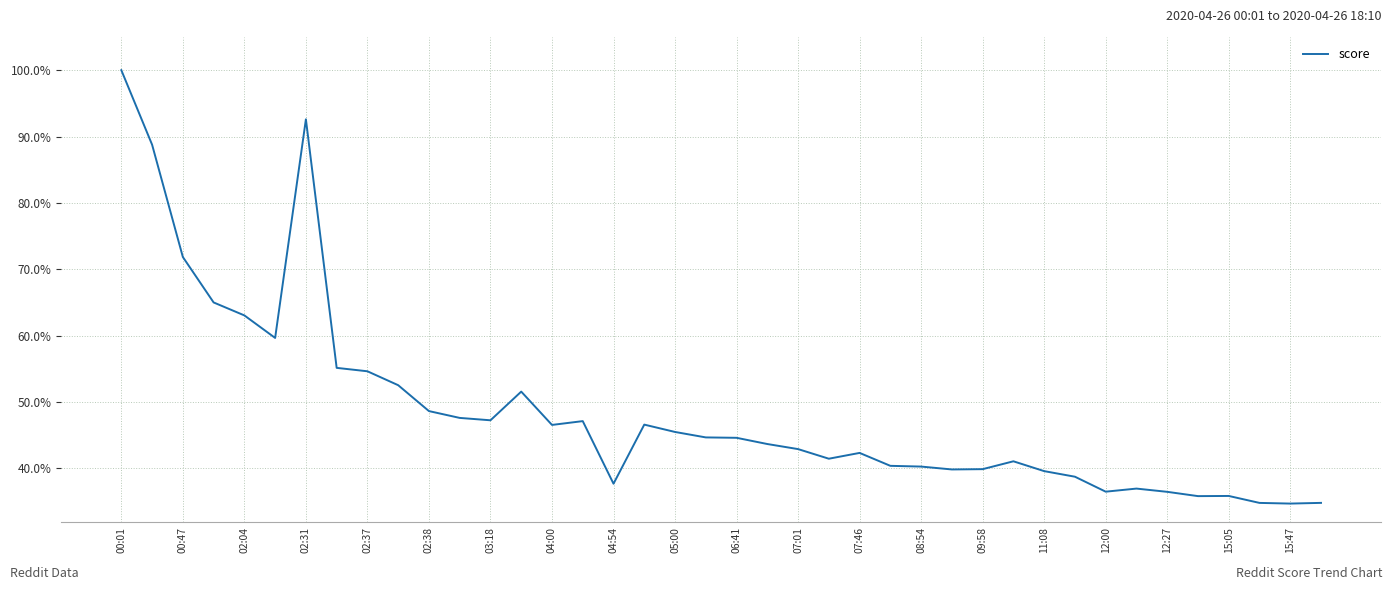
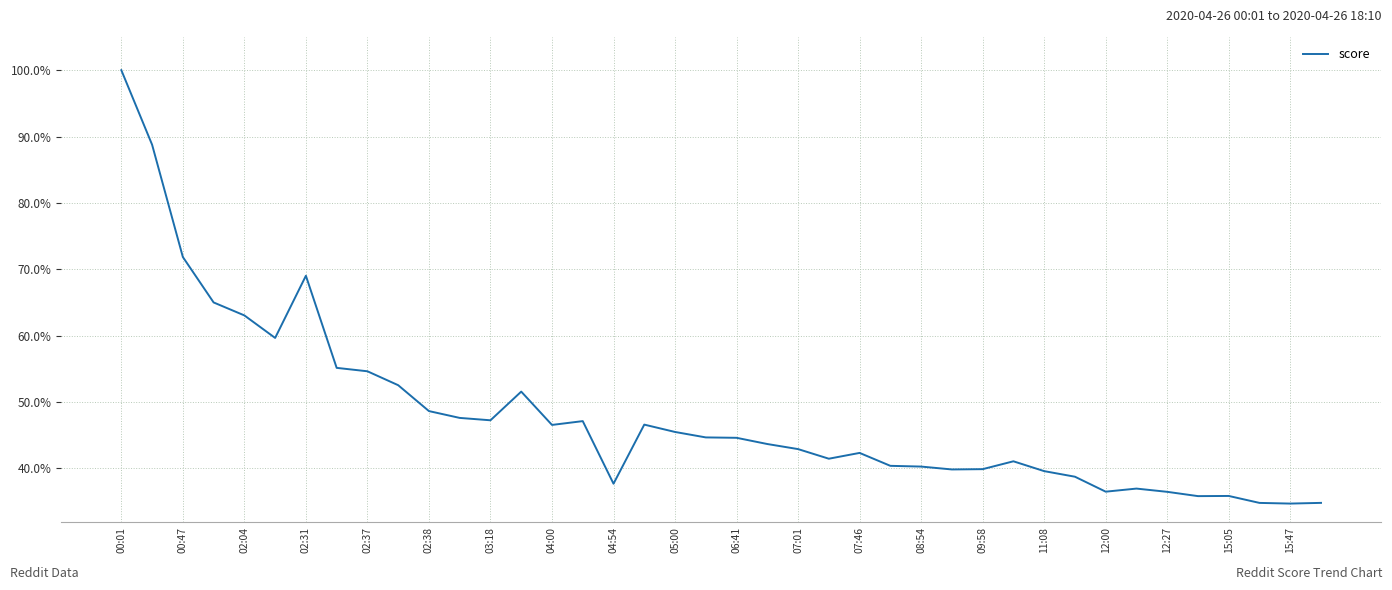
  {
    "00:01": "100%",
    "00:47": "72%",
    "02:04": "63%",
-   "02:31": "93%",
+   "02:31": "69%",
    "02:37": "55%",
    "02:38": "49%",
    "03:18": "47%",
    "04:00": "47%",
    "04:54": "38%",
    "05:00": "46%",
    "06:41": "45%",
    "07:01": "43%",
    "07:46": "42%",
    "08:54": "40%",
    "09:58": "40%",
    "11:08": "40%",
    "12:00": "37%",
    "12:27": "36%",
    "15:05": "36%",
    "15:47": "35%"
  }
